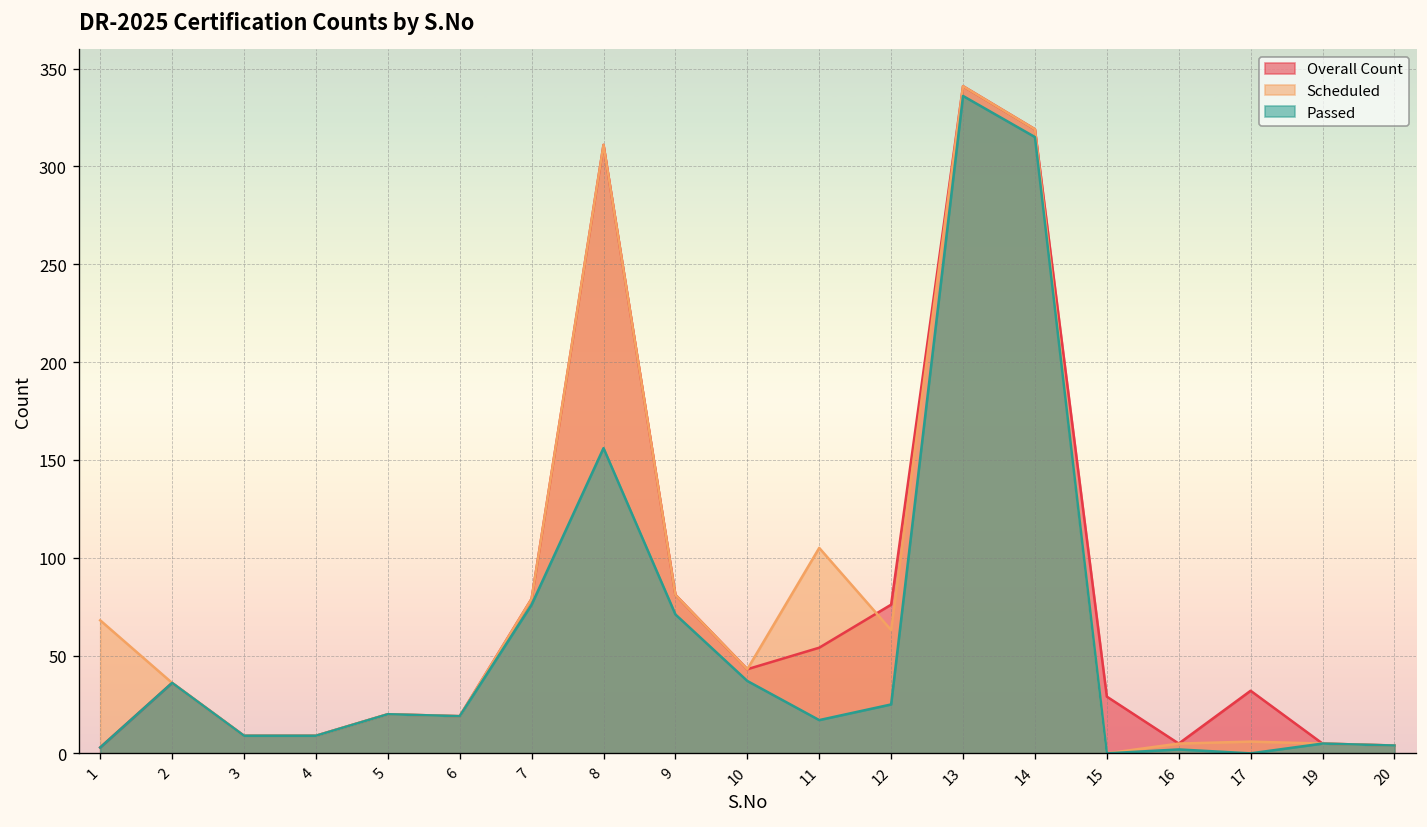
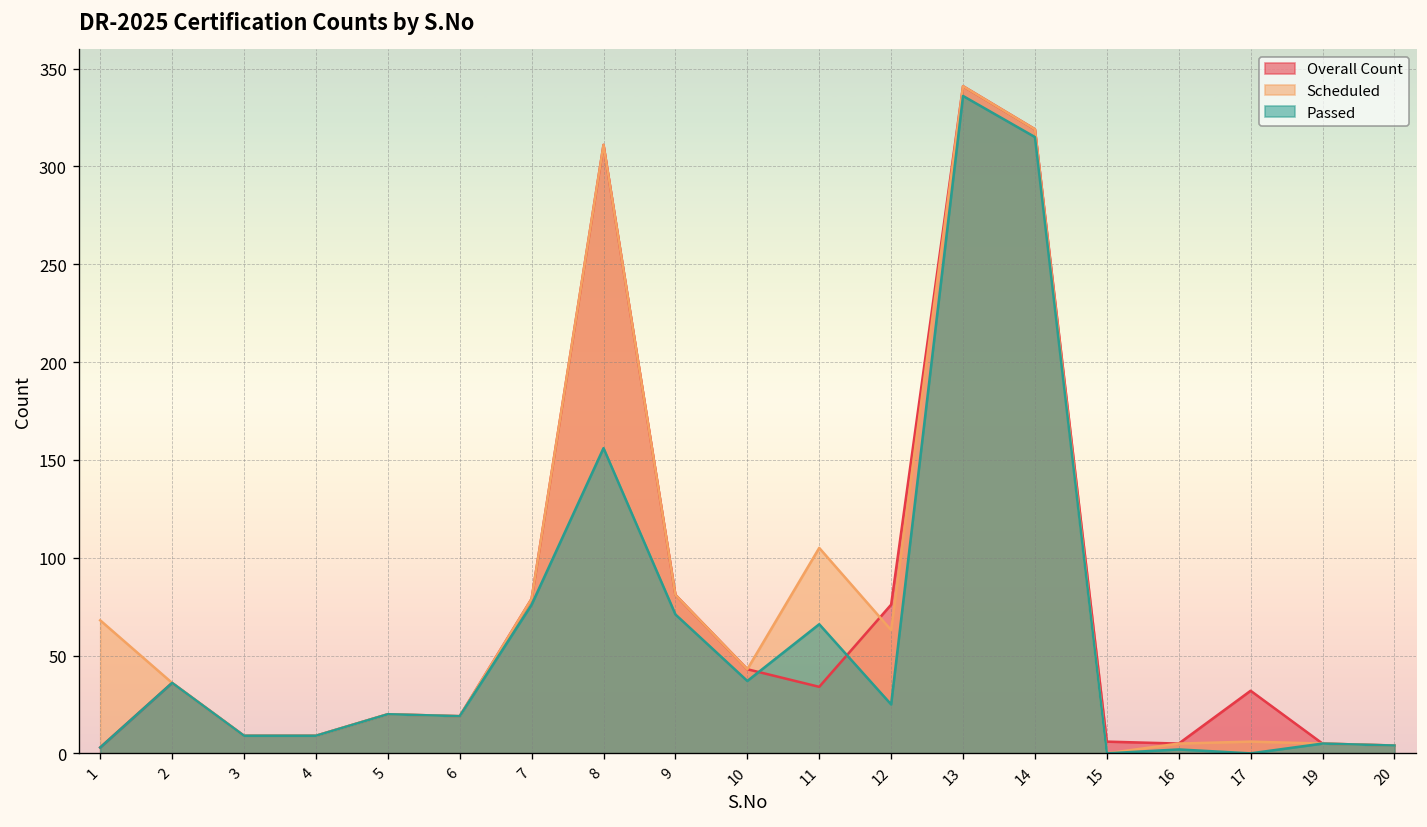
  {
    "Overall Count": {
-     "11": 54,
+     "11": 34,
      "12": 76,
-     "15": 29,
+     "15": 6,
      "17": 32
    },
    "Scheduled": {
      "1": 68,
      "11": 105,
      "12": 63,
      "17": 6
    },
    "Passed": {
      "7": 76,
      "8": 156,
      "9": 71,
      "10": 37,
-     "11": 17,
+     "11": 66,
      "12": 25,
      "13": 336,
      "14": 315,
      "16": 2,
      "17": 0
    }
  }
